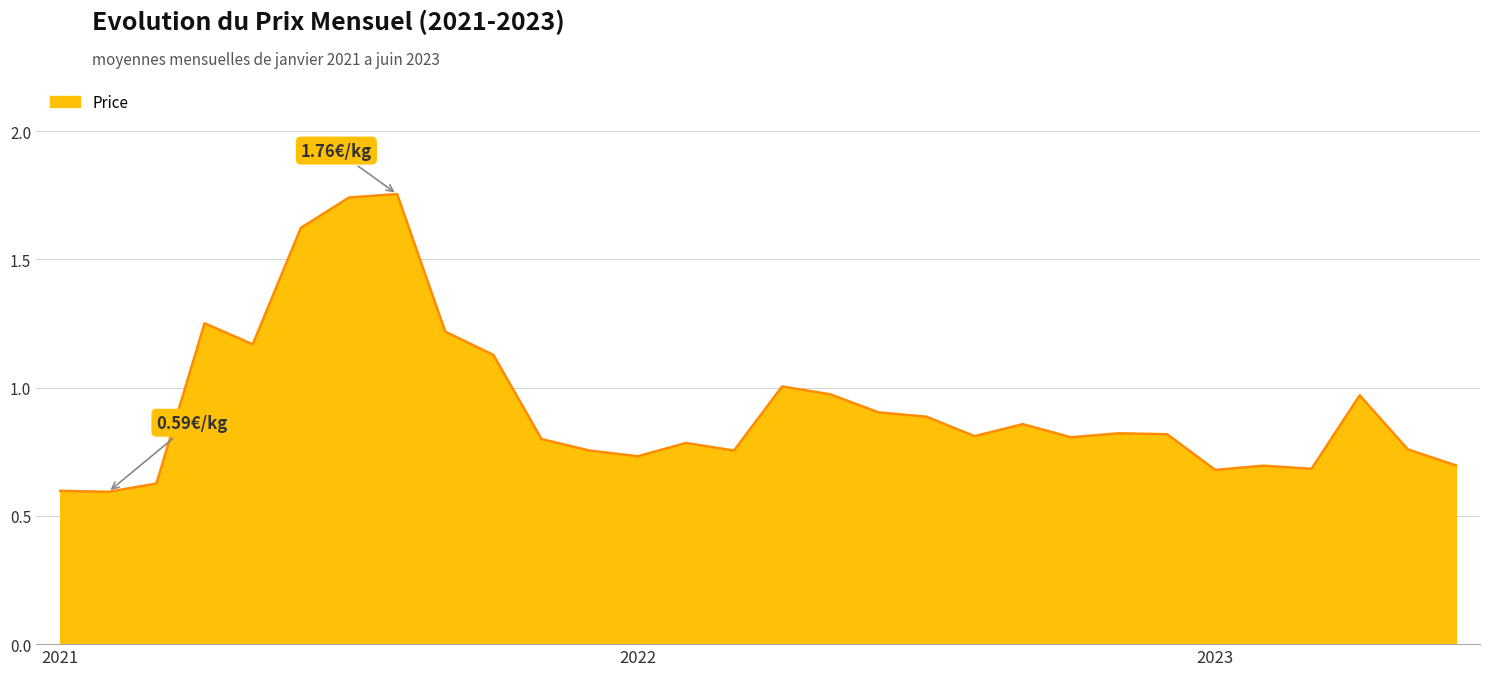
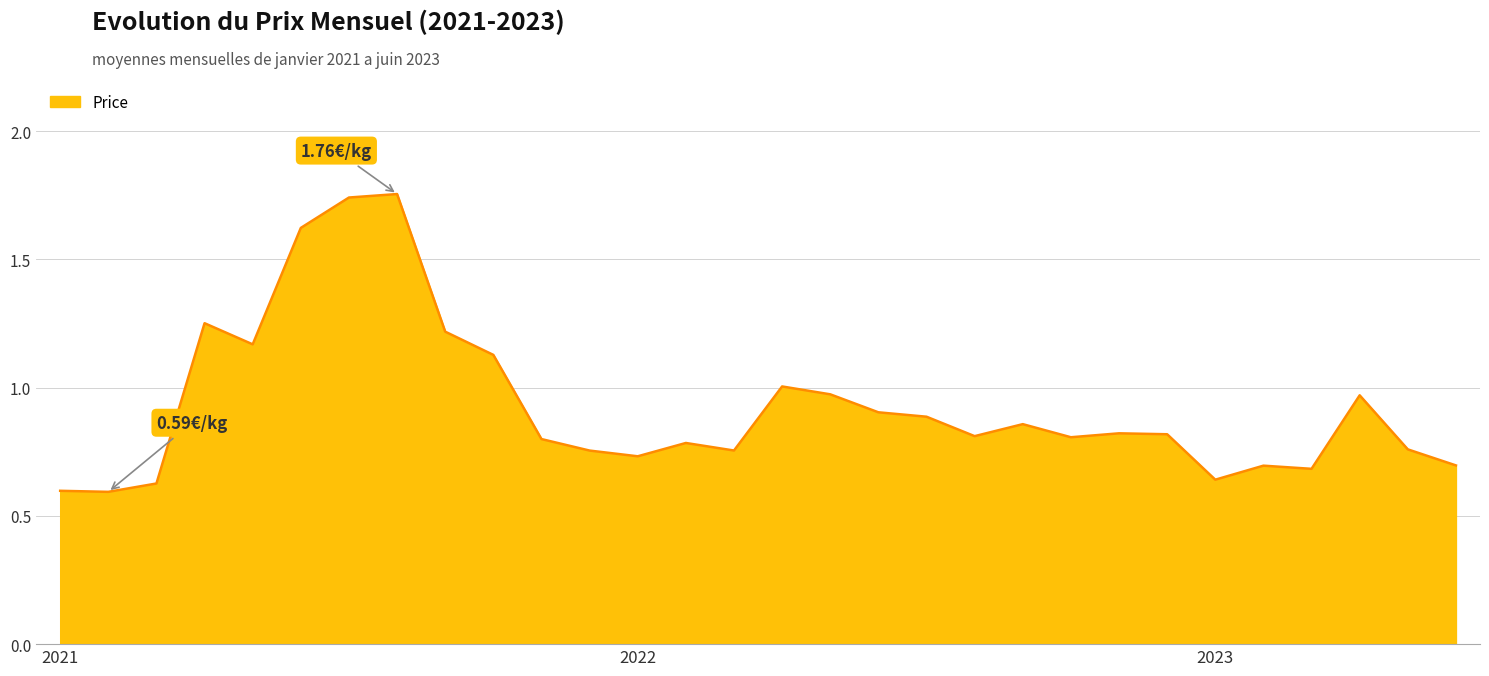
  {
    "2021": 0.60,
    "2022": 0.73,
-   "2023": 0.68
+   "2023": 0.64
  }
